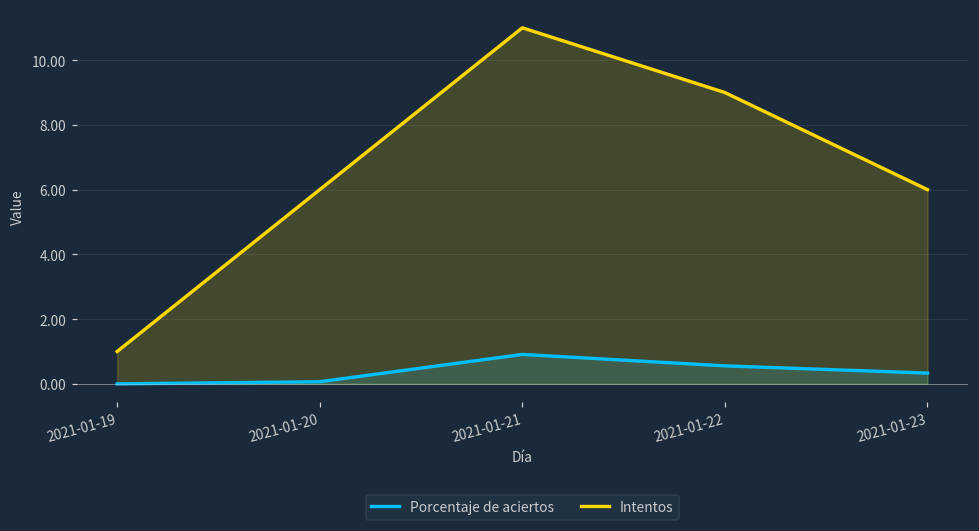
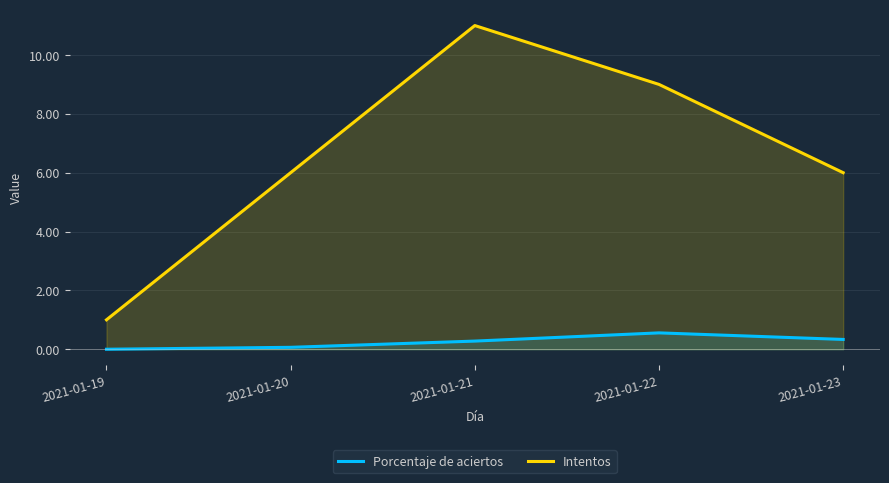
  {
    "Porcentaje de aciertos": {
      "2021-01-19": 0.0,
      "2021-01-20": 0.1,
-     "2021-01-21": 0.9,
+     "2021-01-21": 0.3,
      "2021-01-22": 0.6,
      "2021-01-23": 0.3
    },
    "Intentos": {
      "2021-01-19": 1.0,
      "2021-01-20": 6.0,
      "2021-01-21": 11.0,
      "2021-01-22": 9.0,
      "2021-01-23": 6.0
    }
  }
